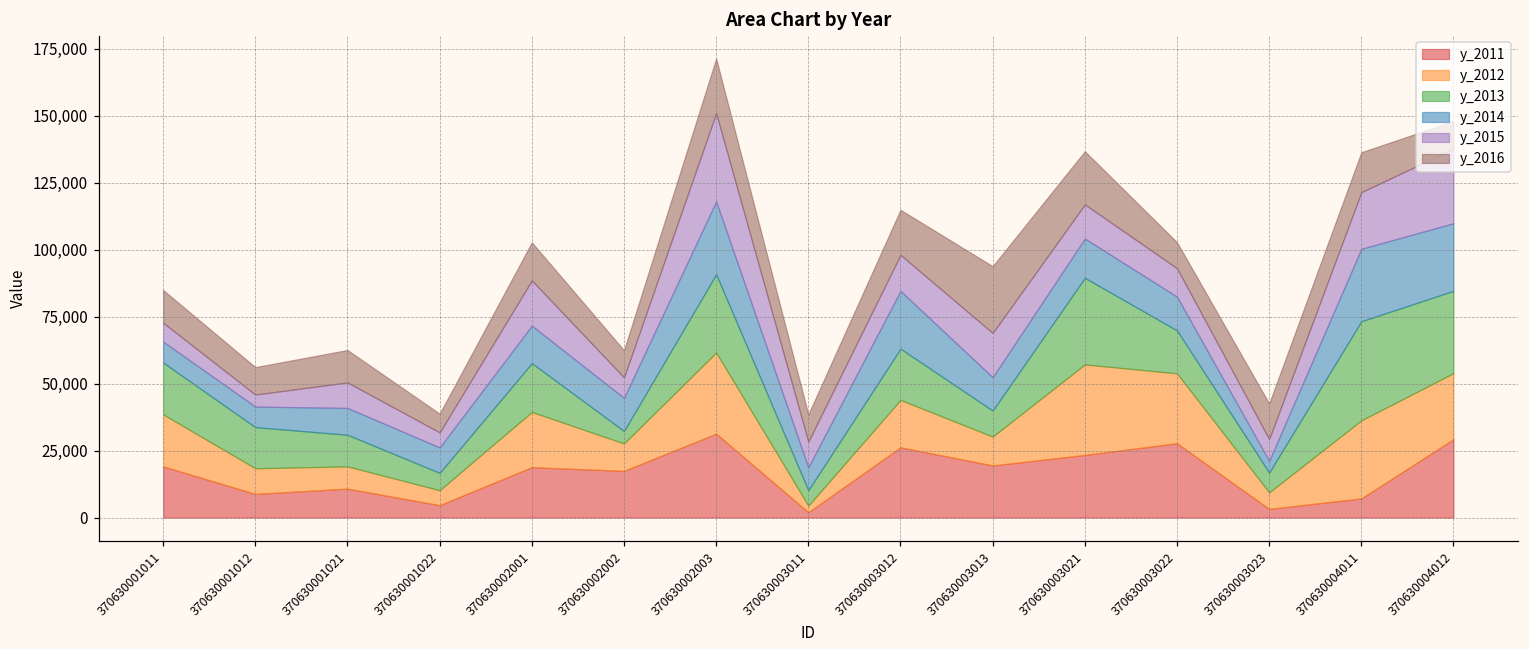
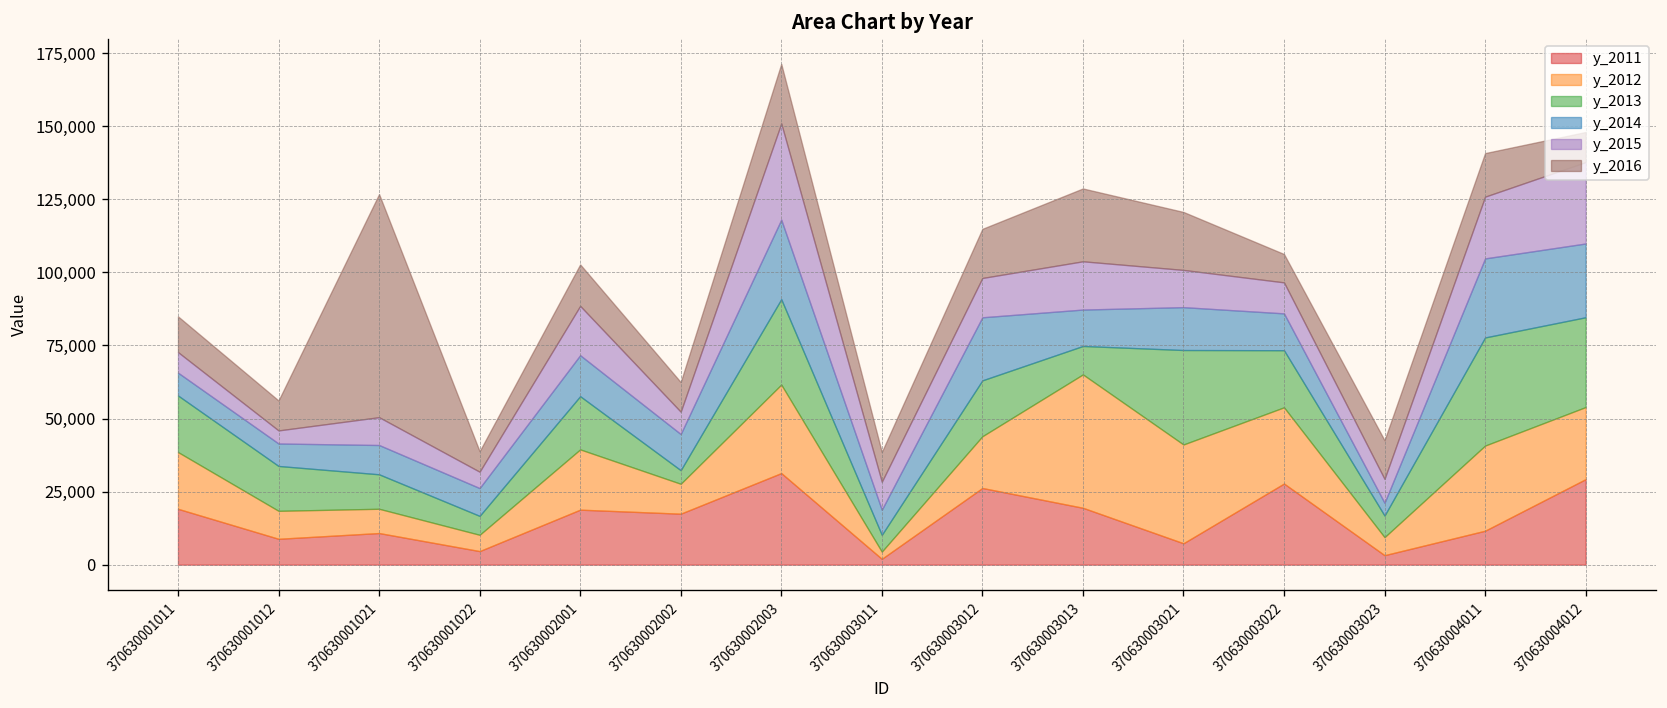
  {
    "y_2011": {
      "370630001011": "19,000",
      "370630001012": "9,000",
      "370630001021": "11,000",
      "370630001022": "5,000",
      "370630002001": "19,000",
      "370630002002": "17,000",
      "370630002003": "31,000",
      "370630003011": "2,000",
      "370630003012": "26,000",
      "370630003013": "19,000",
-     "370630003021": "23,000",
+     "370630003021": "7,000",
      "370630003022": "28,000",
      "370630003023": "3,000",
-     "370630004011": "7,000",
+     "370630004011": "12,000",
      "370630004012": "29,000"
    },
    "y_2012": {
      "370630001011": "19,000",
      "370630001012": "10,000",
      "370630001021": "8,000",
      "370630001022": "6,000",
      "370630002001": "21,000",
      "370630002002": "10,000",
      "370630002003": "30,000",
      "370630003011": "2,000",
      "370630003012": "18,000",
-     "370630003013": "11,000",
+     "370630003013": "46,000",
      "370630003021": "34,000",
      "370630003022": "26,000",
      "370630003023": "6,000",
      "370630004011": "29,000",
      "370630004012": "25,000"
    },
    "y_2013": {
      "370630001011": "19,000",
      "370630001012": "15,000",
      "370630001021": "12,000",
      "370630001022": "6,000",
      "370630002001": "18,000",
      "370630002002": "5,000",
      "370630002003": "29,000",
      "370630003011": "6,000",
      "370630003012": "19,000",
      "370630003013": "10,000",
      "370630003021": "32,000",
-     "370630003022": "16,000",
+     "370630003022": "20,000",
      "370630003023": "7,000",
      "370630004011": "37,000",
      "370630004012": "31,000"
    },
    "y_2014": {
      "370630001011": "8,000",
      "370630001012": "8,000",
      "370630001021": "10,000",
      "370630001022": "10,000",
      "370630002001": "14,000",
      "370630002002": "12,000",
      "370630002003": "27,000",
      "370630003011": "9,000",
      "370630003012": "22,000",
      "370630003013": "12,000",
      "370630003021": "15,000",
      "370630003022": "13,000",
      "370630003023": "4,000",
      "370630004011": "27,000",
      "370630004012": "25,000"
    },
    "y_2015": {
      "370630001011": "7,000",
      "370630001012": "4,000",
      "370630001021": "10,000",
      "370630001022": "6,000",
      "370630002001": "17,000",
      "370630002002": "8,000",
      "370630002003": "33,000",
      "370630003011": "10,000",
      "370630003012": "13,000",
      "370630003013": "17,000",
      "370630003021": "13,000",
      "370630003022": "11,000",
      "370630003023": "8,000",
      "370630004011": "21,000"
    },
    "y_2016": {
      "370630001011": "12,000",
      "370630001012": "10,000",
-     "370630001021": "12,000",
+     "370630001021": "76,000",
      "370630001022": "7,000",
      "370630002001": "14,000",
      "370630002002": "10,000",
      "370630002003": "20,000",
      "370630003011": "10,000",
      "370630003012": "17,000",
      "370630003013": "25,000",
      "370630003021": "20,000",
      "370630003022": "10,000",
      "370630003023": "13,000",
      "370630004011": "15,000"
    }
  }
